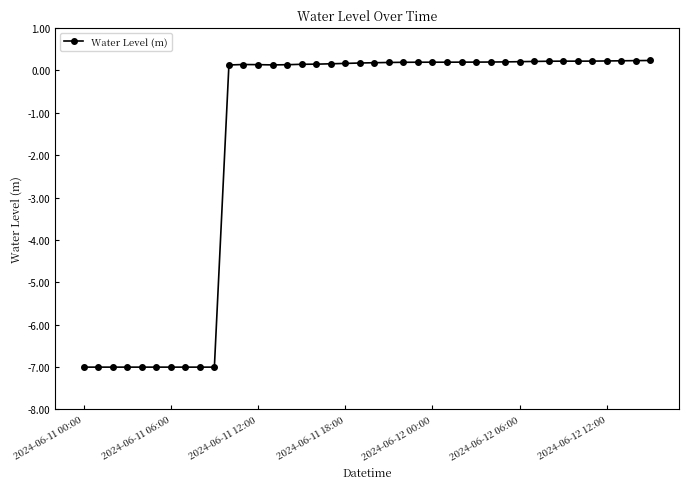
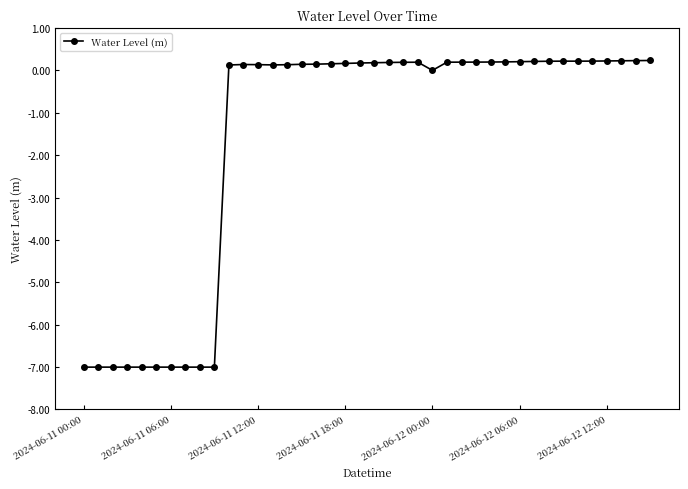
  {
    "2024-06-11 00:00": -7.0,
    "2024-06-11 06:00": -7.0,
    "2024-06-11 12:00": 0.1,
    "2024-06-11 18:00": 0.2,
-   "2024-06-12 00:00": 0.2,
+   "2024-06-12 00:00": 0.0,
    "2024-06-12 06:00": 0.2,
    "2024-06-12 12:00": 0.2
  }
